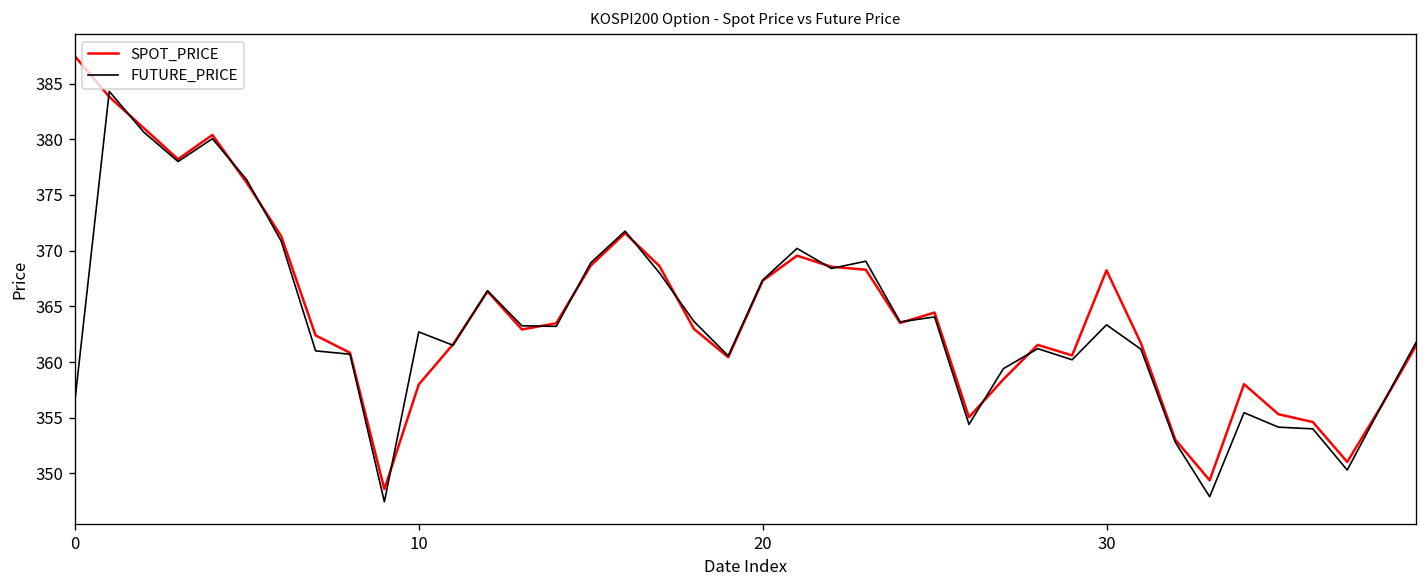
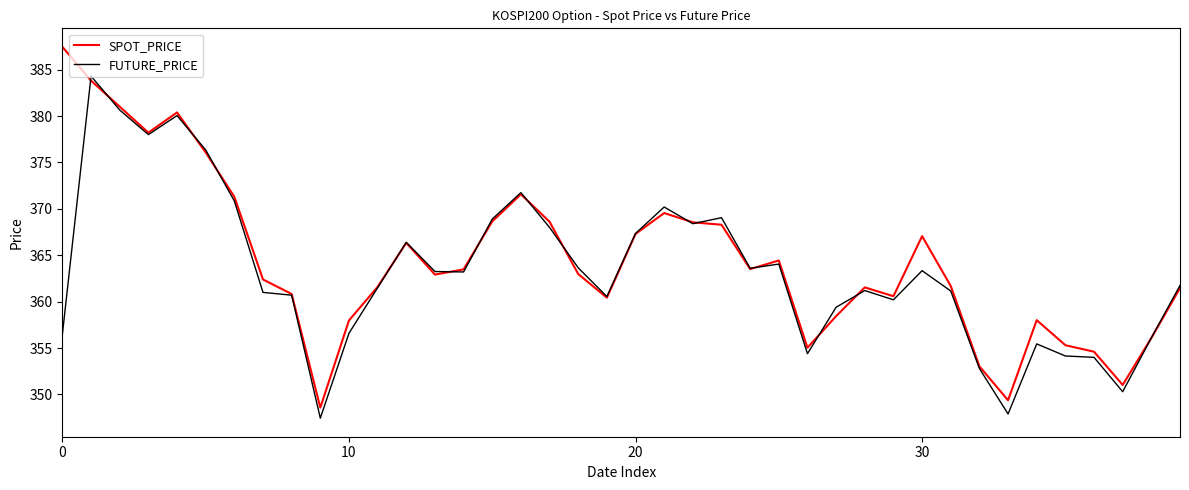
  {
    "SPOT_PRICE": {
      "0": 387,
      "10": 358,
-     "30": 368
+     "30": 367
    },
    "FUTURE_PRICE": {
      "0": 357,
-     "10": 363,
+     "10": 357,
      "30": 363
    }
  }
